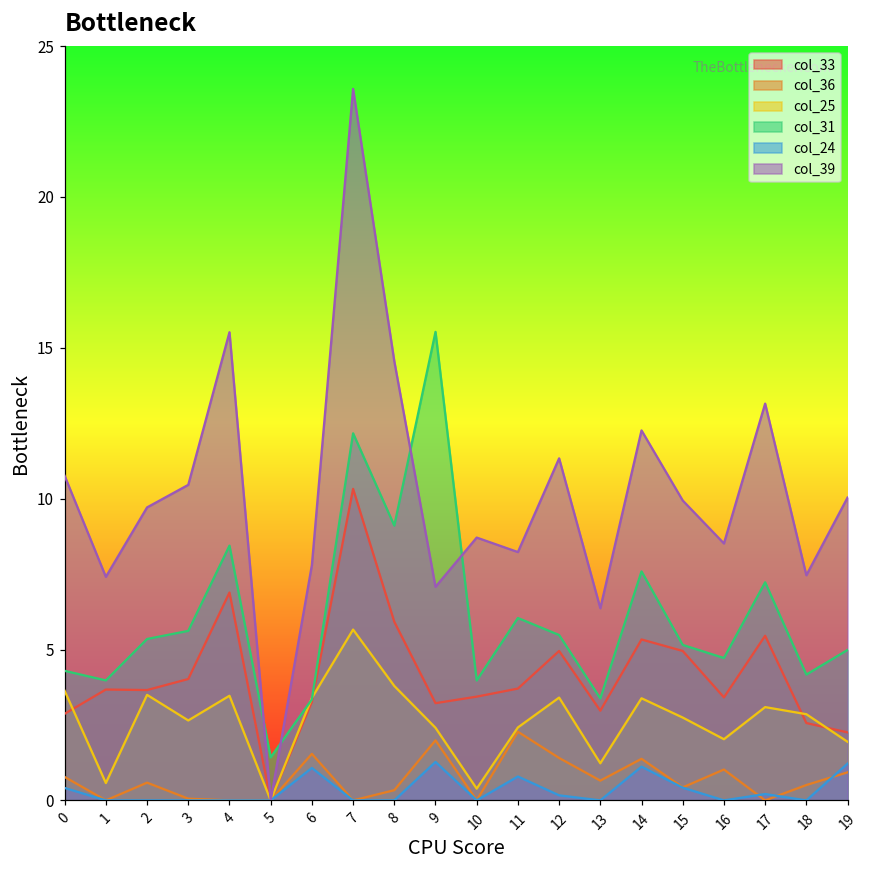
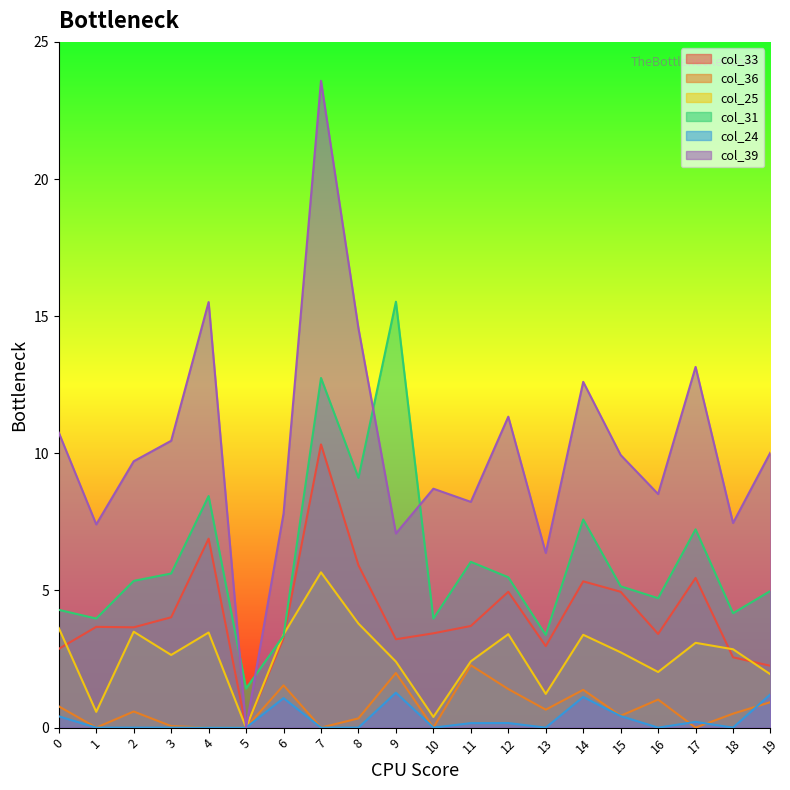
  {
    "col_31": {
      "0": 4.3,
      "1": 4.0,
      "2": 5.3,
      "3": 5.6,
      "4": 8.4,
      "5": 1.4,
-     "7": 12.2,
+     "7": 12.7,
      "8": 9.1,
      "9": 15.5,
      "10": 4.0,
      "11": 6.0,
      "12": 5.5,
      "13": 3.4,
      "14": 7.6,
      "15": 5.2,
      "16": 4.7,
      "17": 7.2,
      "18": 4.2,
      "19": 5.0
    },
    "col_24": {
      "0": 0.4,
      "2": 0.0,
      "6": 1.1,
      "8": 0.0,
      "9": 1.3,
-     "11": 0.8,
+     "11": 0.2,
      "12": 0.2,
      "13": 0.0,
      "14": 1.1,
      "16": 0.0,
      "17": 0.2,
      "18": 0.0,
      "19": 1.2
    },
    "col_39": {
      "0": 10.8,
      "1": 7.4,
      "2": 9.7,
      "3": 10.5,
      "4": 15.5,
      "6": 7.8,
      "7": 23.6,
      "8": 14.6,
      "9": 7.1,
      "10": 8.7,
      "11": 8.2,
      "12": 11.3,
      "13": 6.4,
-     "14": 12.3,
+     "14": 12.6,
      "15": 9.9,
      "16": 8.5,
      "17": 13.2,
      "18": 7.5,
      "19": 10.0
    }
  }
